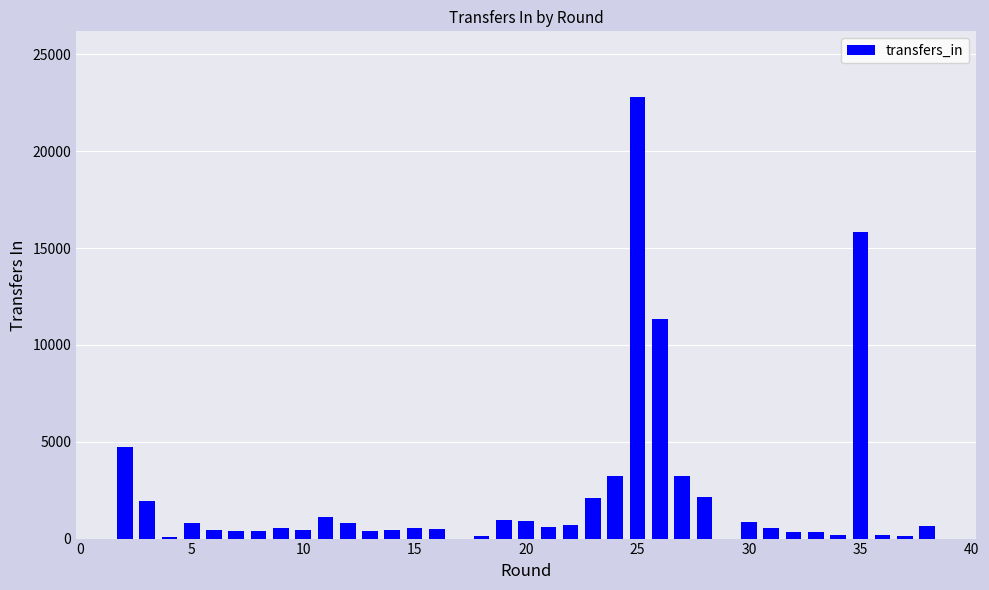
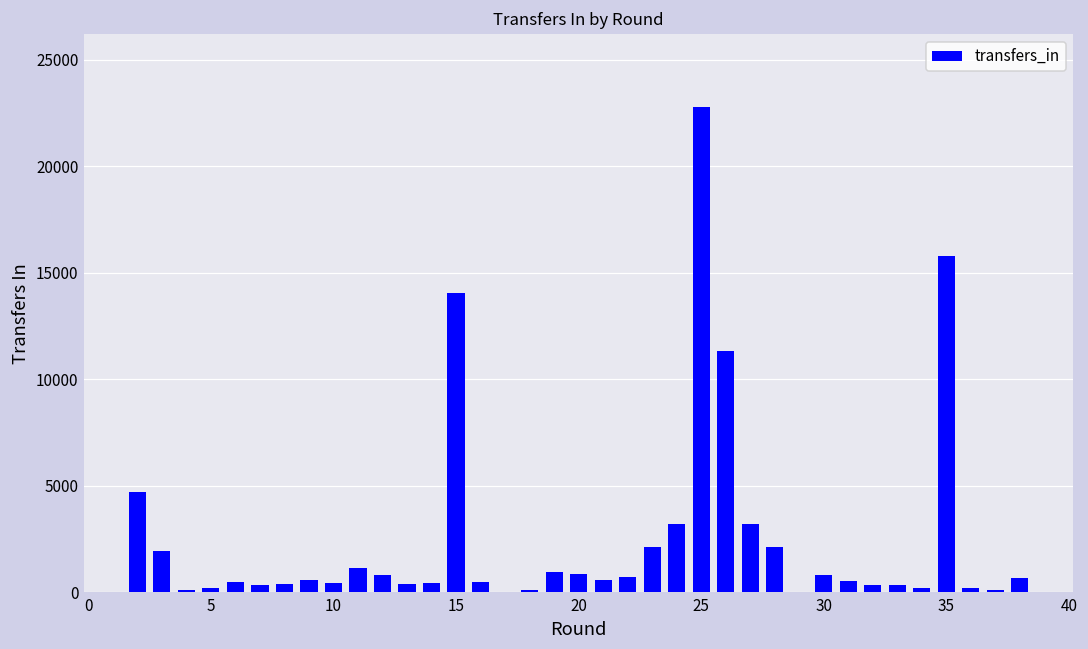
  {
-   "5": 800,
+   "5": 200,
    "10": 400,
-   "15": 600,
+   "15": 14000,
    "20": 900,
    "25": 22800,
    "30": 800,
    "35": 15800
  }
